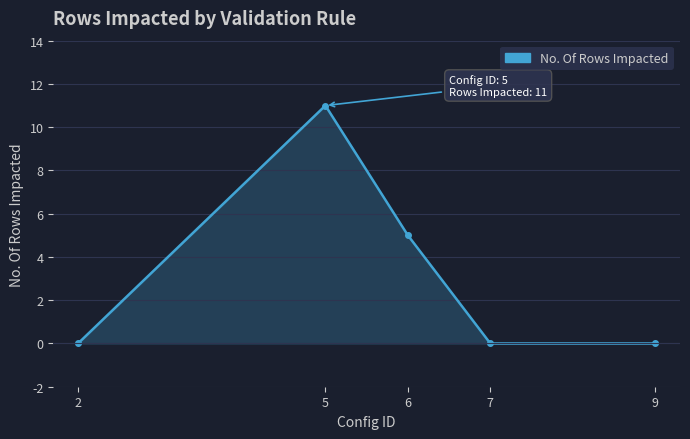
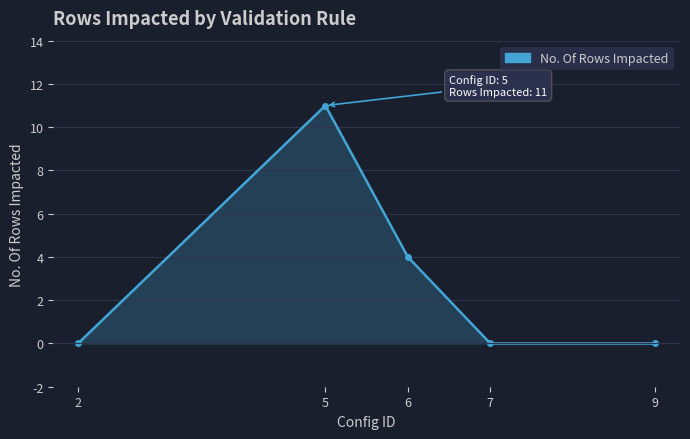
  {
    "2": 0,
-   "6": 5,
+   "6": 4,
    "7": 0,
    "9": 0
  }
